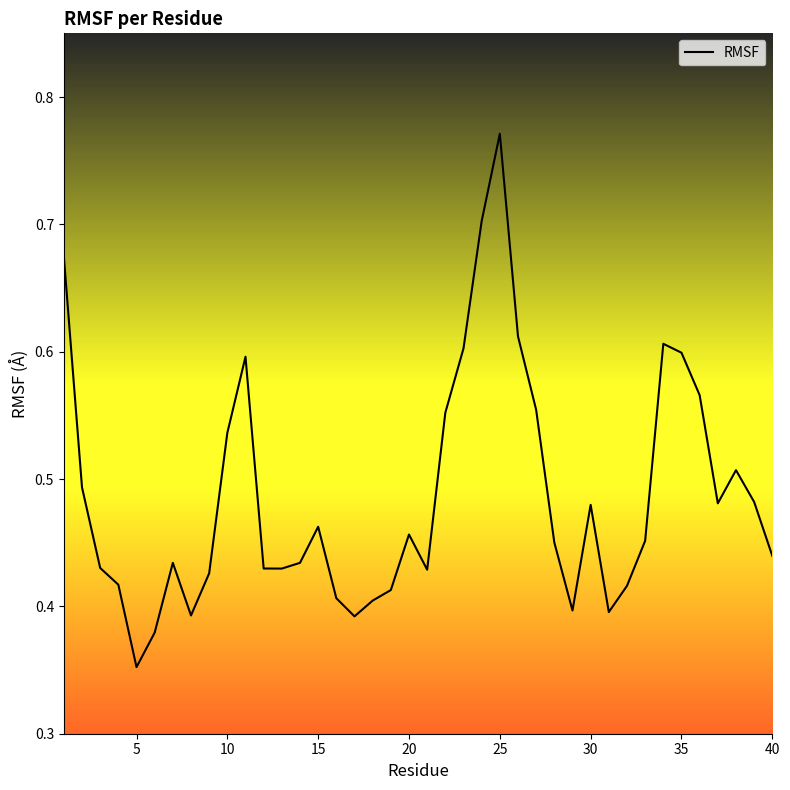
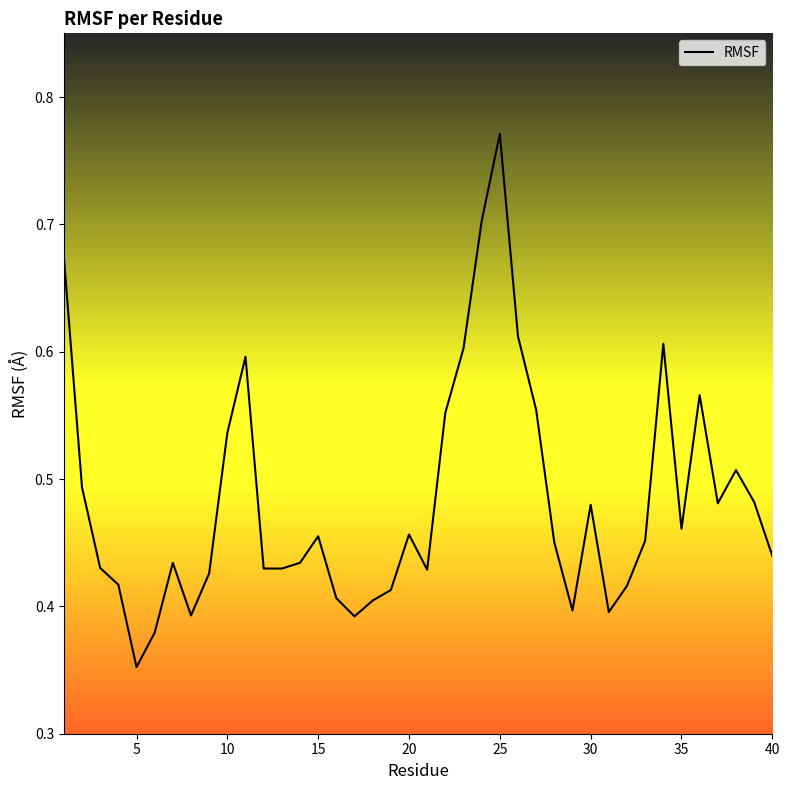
  {
    "5": 0.352,
    "10": 0.536,
-   "15": 0.463,
+   "15": 0.455,
    "20": 0.456,
    "25": 0.771,
    "30": 0.480,
-   "35": 0.599,
+   "35": 0.461,
    "40": 0.440
  }
